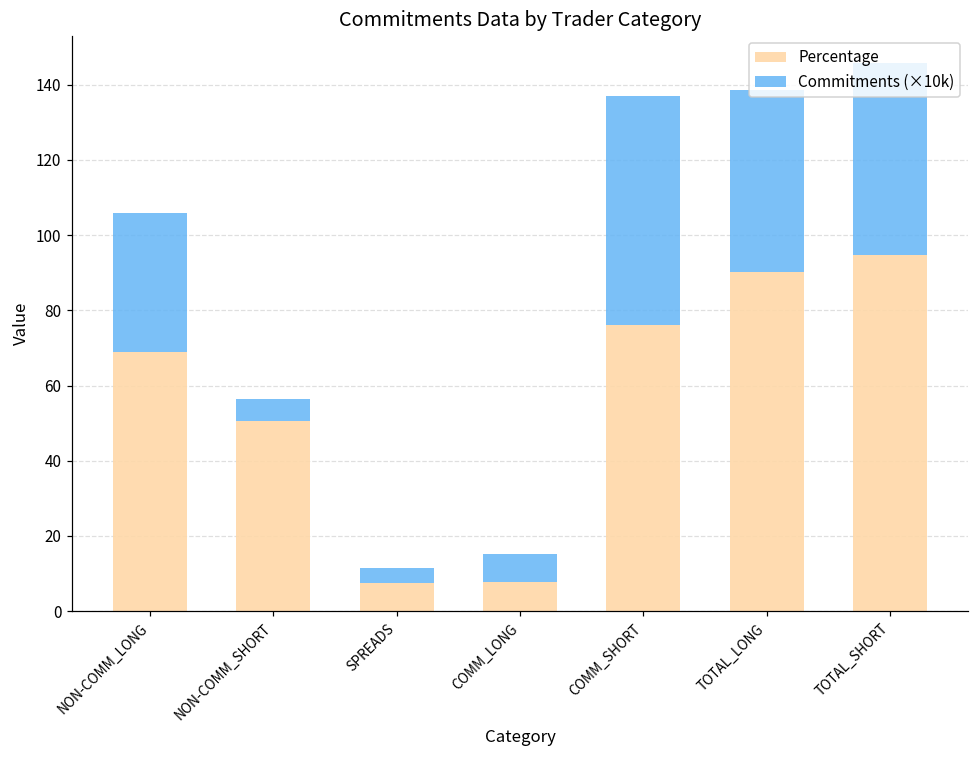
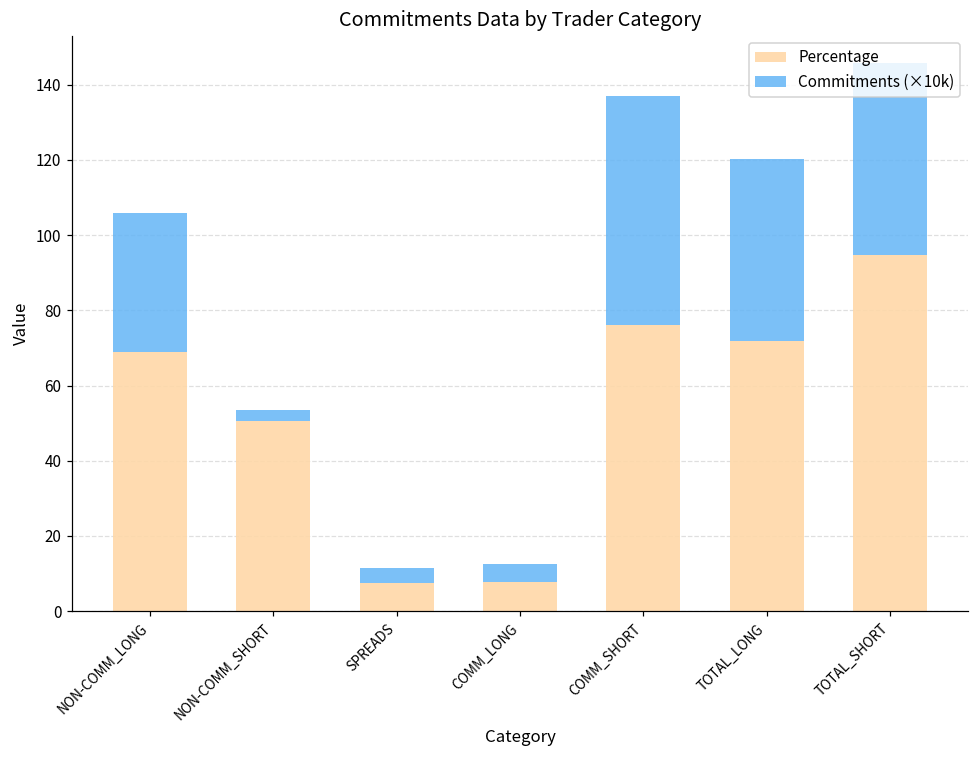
  {
    "Percentage": {
      "NON-COMM_LONG": 69,
      "NON-COMM_SHORT": 51,
      "SPREADS": 8,
      "COMM_LONG": 8,
      "COMM_SHORT": 76,
-     "TOTAL_LONG": 90,
+     "TOTAL_LONG": 72,
      "TOTAL_SHORT": 95
    },
    "Commitments (×10k)": {
      "NON-COMM_LONG": 37,
-     "NON-COMM_SHORT": 6,
+     "NON-COMM_SHORT": 3,
      "SPREADS": 4,
-     "COMM_LONG": 7,
+     "COMM_LONG": 5,
      "COMM_SHORT": 61
    }
  }
